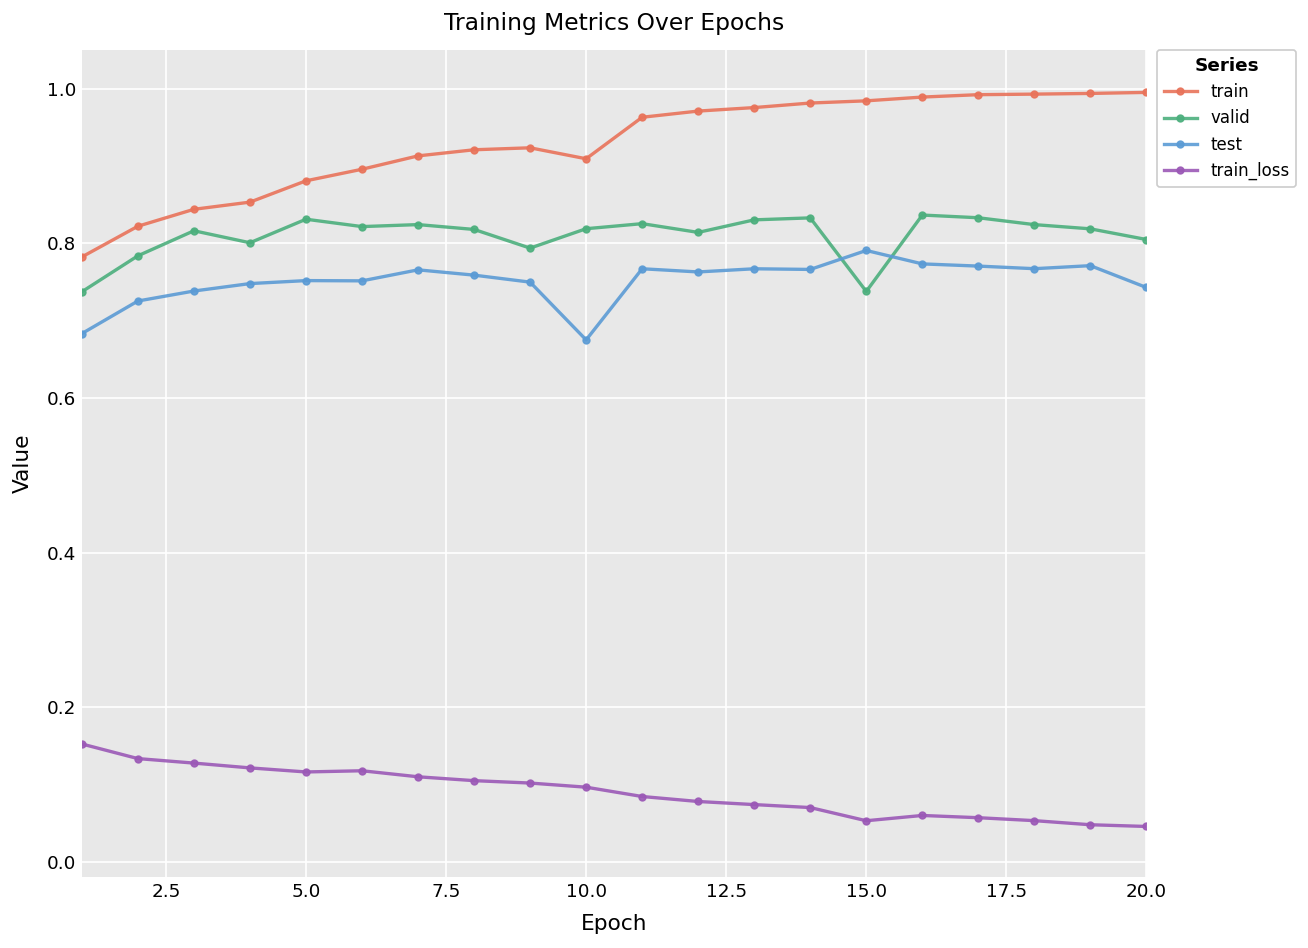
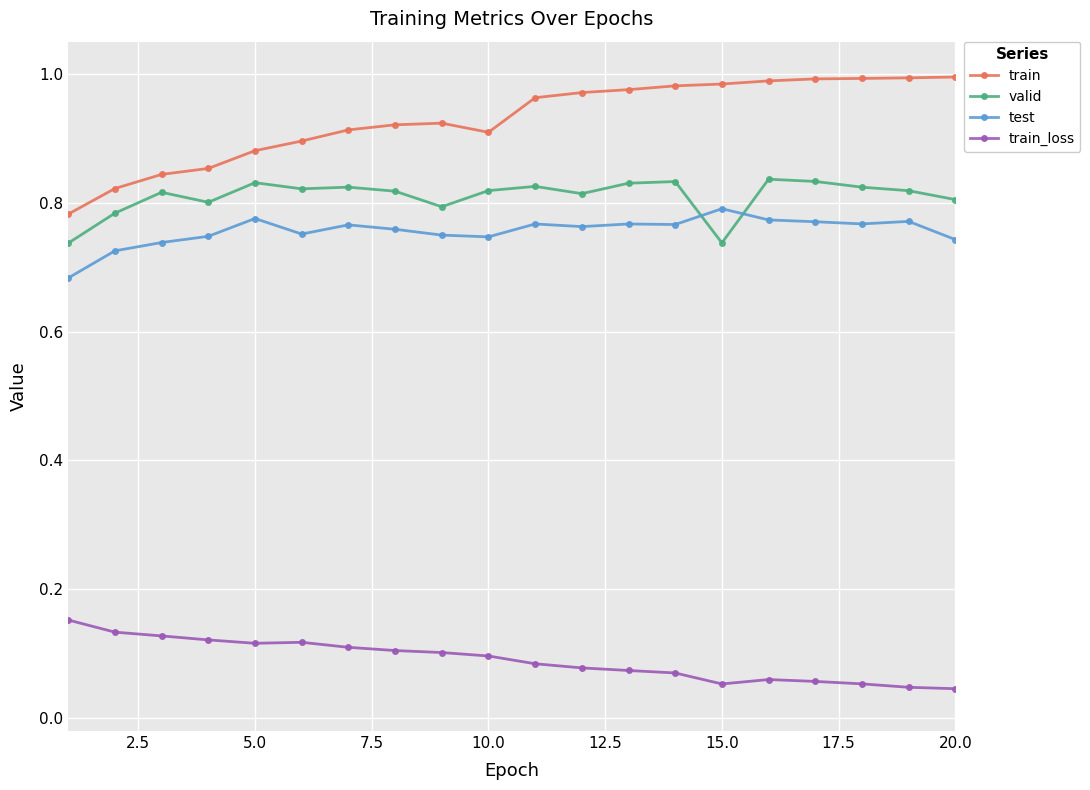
  {
    "train": {
      "5.0": 0.88,
      "10.0": 0.91,
      "15.0": 0.98,
      "20.0": 1.00
    },
    "valid": {
      "5.0": 0.83,
      "10.0": 0.82,
      "15.0": 0.74,
      "20.0": 0.80
    },
    "test": {
-     "5.0": 0.75,
-     "10.0": 0.68,
+     "5.0": 0.78,
+     "10.0": 0.75,
      "15.0": 0.79,
      "20.0": 0.74
    },
    "train_loss": {
      "5.0": 0.12,
      "10.0": 0.10,
      "15.0": 0.05,
      "20.0": 0.05
    }
  }
